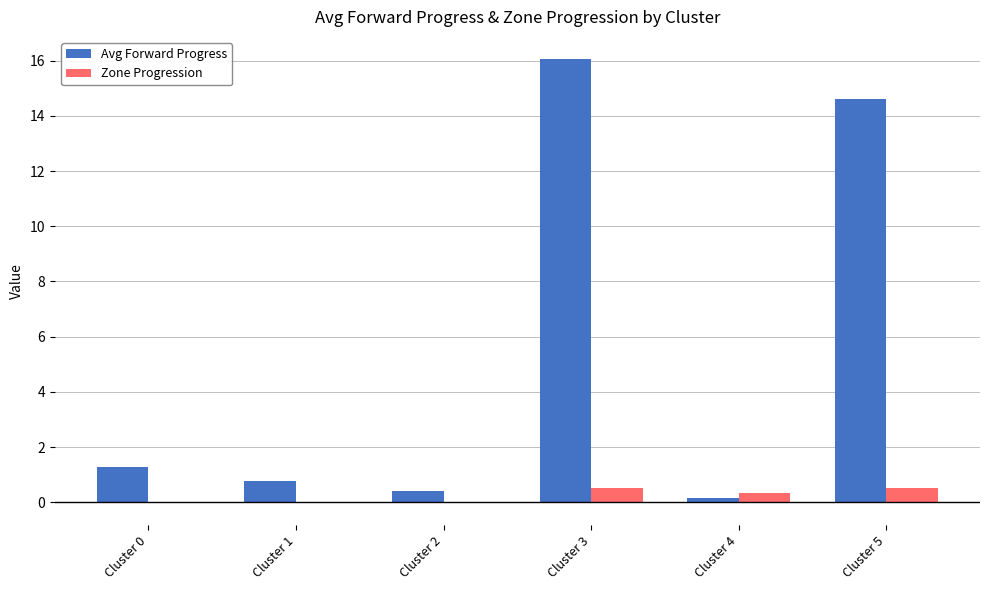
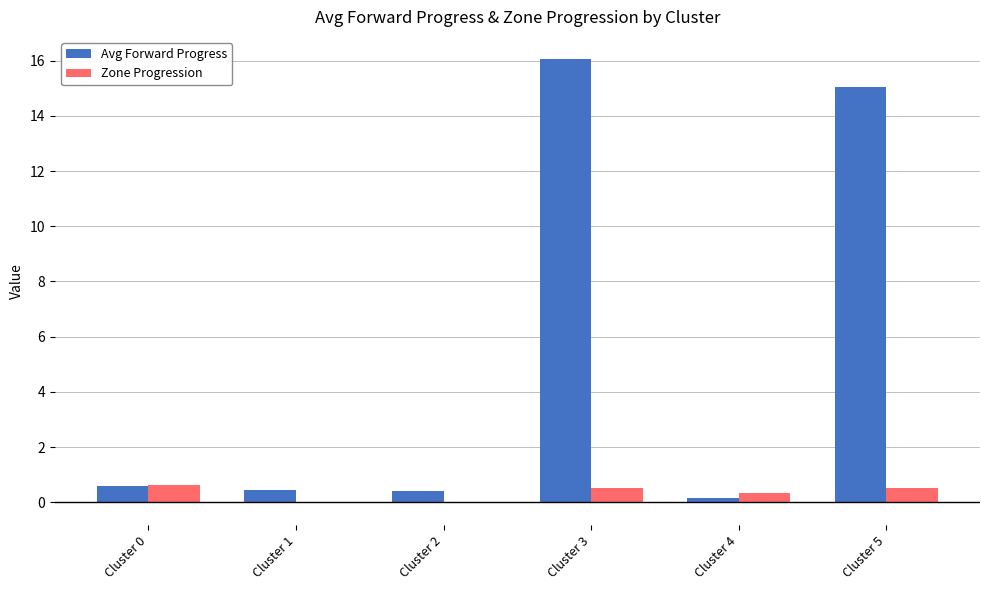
  {
    "Avg Forward Progress": {
-     "Cluster 0": 1.3,
-     "Cluster 1": 0.8,
+     "Cluster 0": 0.6,
+     "Cluster 1": 0.5,
      "Cluster 2": 0.4,
      "Cluster 3": 16.1,
      "Cluster 4": 0.2,
-     "Cluster 5": 14.6
+     "Cluster 5": 15.1
    },
    "Zone Progression": {
-     "Cluster 0": 0.0,
+     "Cluster 0": 0.6,
      "Cluster 3": 0.5,
      "Cluster 4": 0.3,
      "Cluster 5": 0.5
    }
  }
